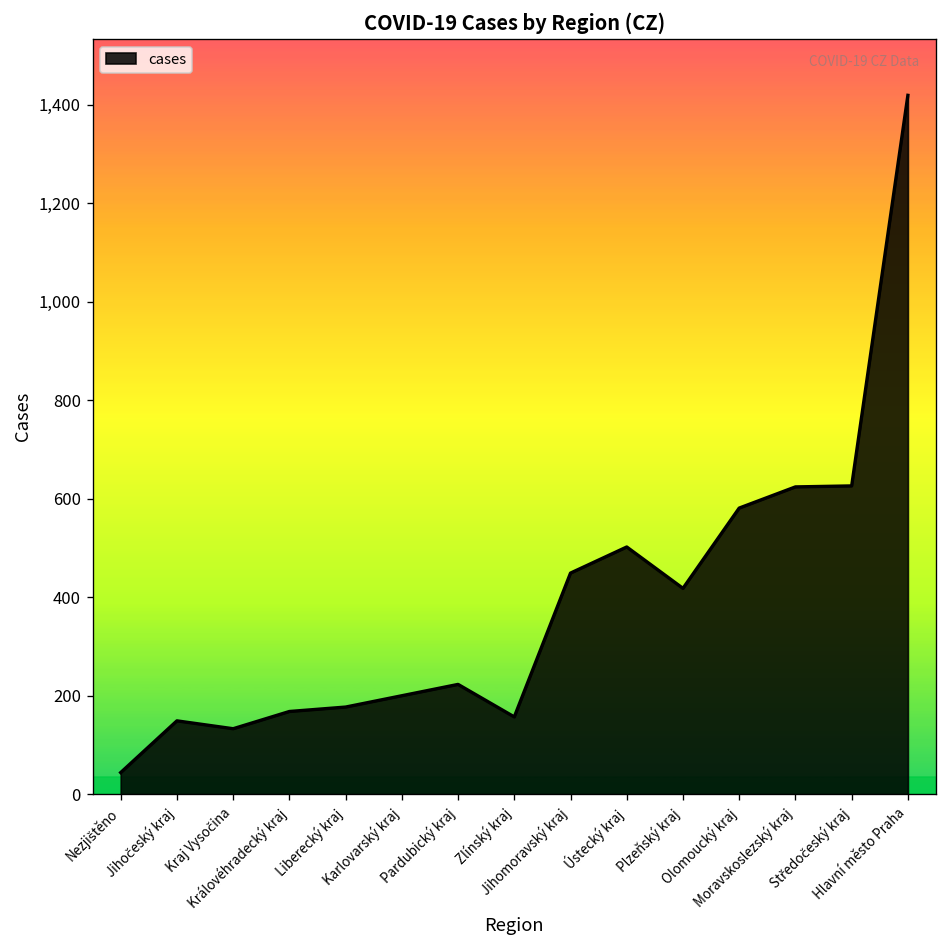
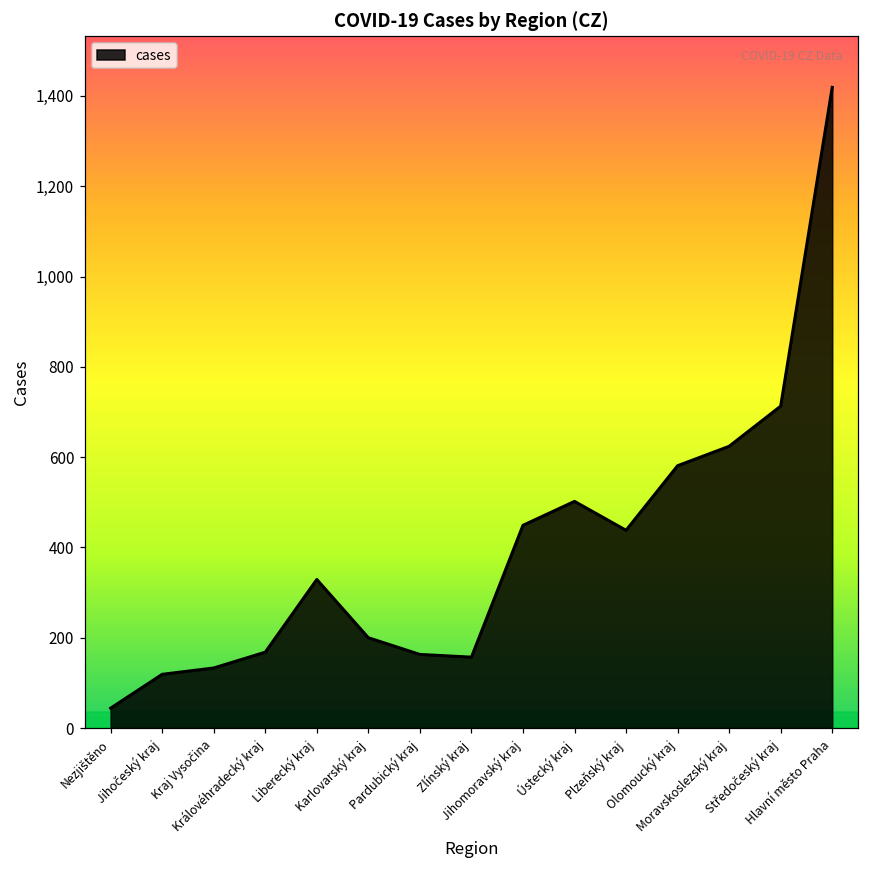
  {
    "Nezjištěno": "40",
-   "Jihočeský kraj": "150",
+   "Jihočeský kraj": "120",
    "Kraj Vysočina": "130",
    "Královéhradecký kraj": "170",
-   "Liberecký kraj": "180",
+   "Liberecký kraj": "330",
    "Karlovarský kraj": "200",
-   "Pardubický kraj": "220",
+   "Pardubický kraj": "160",
    "Zlínský kraj": "160",
    "Jihomoravský kraj": "450",
    "Ústecký kraj": "500",
-   "Plzeňský kraj": "420",
+   "Plzeňský kraj": "440",
    "Olomoucký kraj": "580",
    "Moravskoslezský kraj": "620",
-   "Středočeský kraj": "630",
+   "Středočeský kraj": "710",
    "Hlavní město Praha": "1,420"
  }
